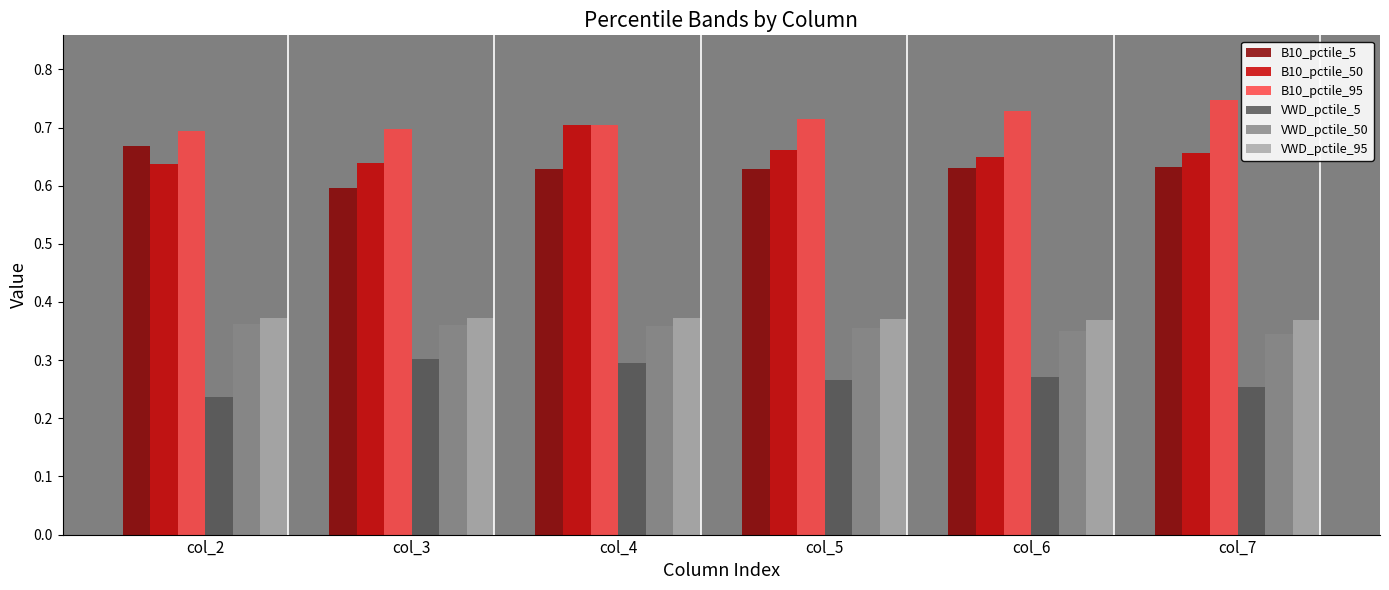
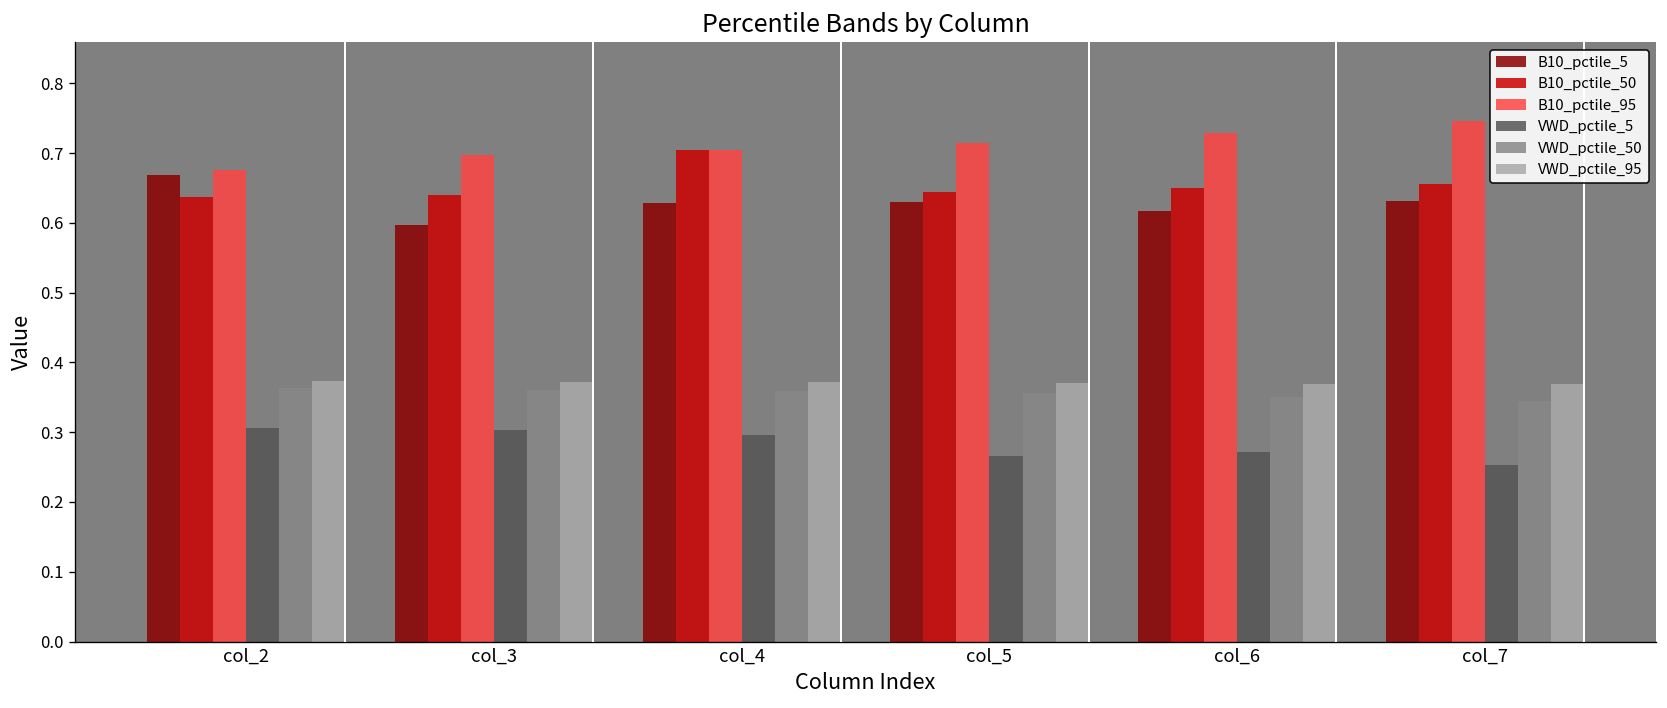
  {
    "B10_pctile_5": {
      "col_2": 0.67,
      "col_3": 0.60,
      "col_4": 0.63,
      "col_5": 0.63,
-     "col_6": 0.63,
+     "col_6": 0.62,
      "col_7": 0.63
    },
    "B10_pctile_50": {
      "col_2": 0.64,
      "col_3": 0.64,
      "col_4": 0.70,
-     "col_5": 0.66,
+     "col_5": 0.64,
      "col_6": 0.65,
      "col_7": 0.66
    },
    "B10_pctile_95": {
-     "col_2": 0.69,
+     "col_2": 0.67,
      "col_3": 0.70,
      "col_4": 0.70,
      "col_5": 0.71,
      "col_6": 0.73,
      "col_7": 0.75
    },
    "VWD_pctile_5": {
-     "col_2": 0.24,
+     "col_2": 0.31,
      "col_3": 0.30,
      "col_4": 0.30,
      "col_5": 0.27,
      "col_6": 0.27,
      "col_7": 0.25
    }
  }
